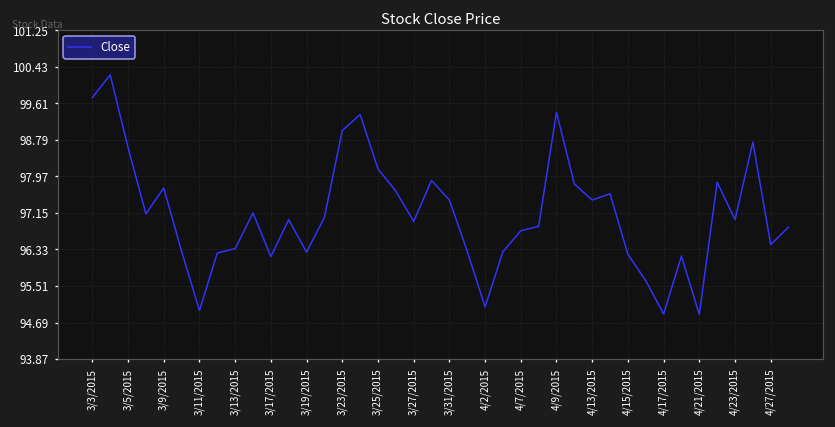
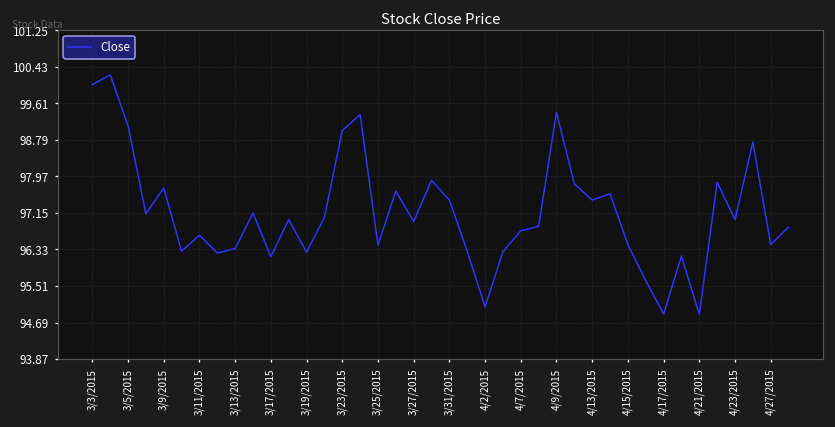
  {
-   "3/3/2015": 99.7,
-   "3/5/2015": 98.6,
+   "3/3/2015": 100.0,
+   "3/5/2015": 99.1,
    "3/9/2015": 97.7,
-   "3/11/2015": 95.0,
+   "3/11/2015": 96.7,
    "3/13/2015": 96.4,
    "3/17/2015": 96.2,
    "3/19/2015": 96.3,
    "3/23/2015": 99.0,
-   "3/25/2015": 98.1,
+   "3/25/2015": 96.4,
    "3/27/2015": 97.0,
    "3/31/2015": 97.4,
    "4/2/2015": 95.0,
    "4/7/2015": 96.8,
    "4/9/2015": 99.4,
    "4/13/2015": 97.4,
-   "4/15/2015": 96.2,
+   "4/15/2015": 96.4,
    "4/17/2015": 94.9,
    "4/21/2015": 94.9,
    "4/23/2015": 97.0,
    "4/27/2015": 96.4
  }
